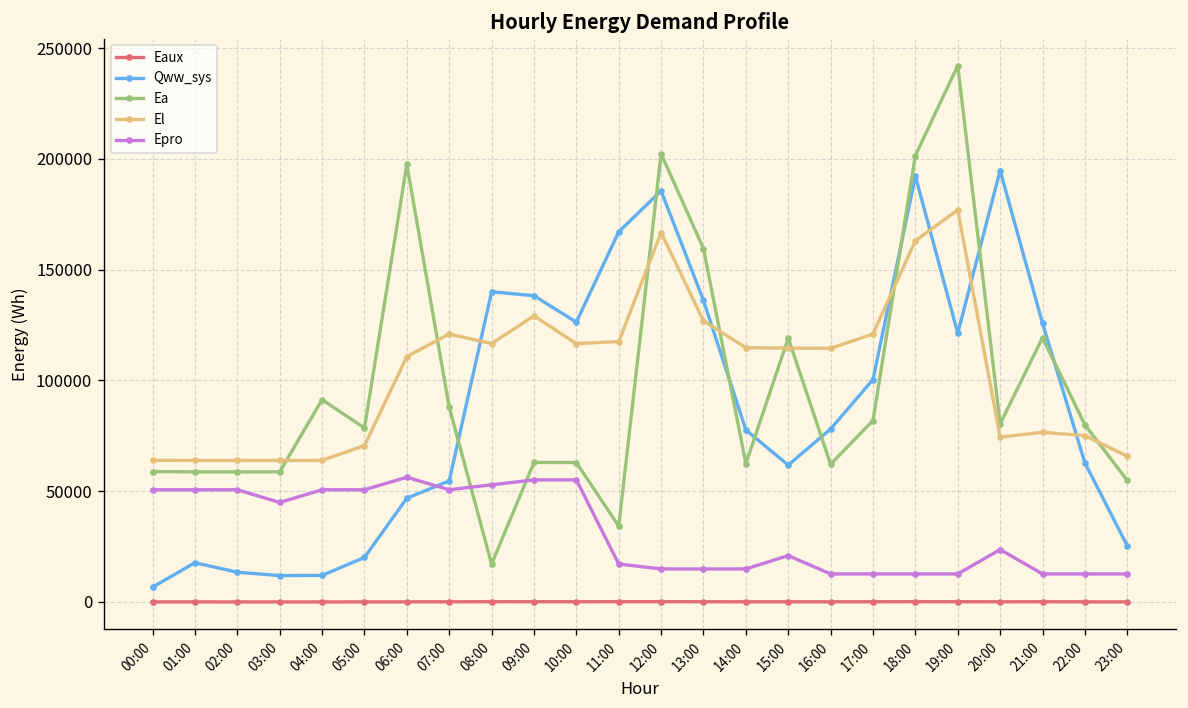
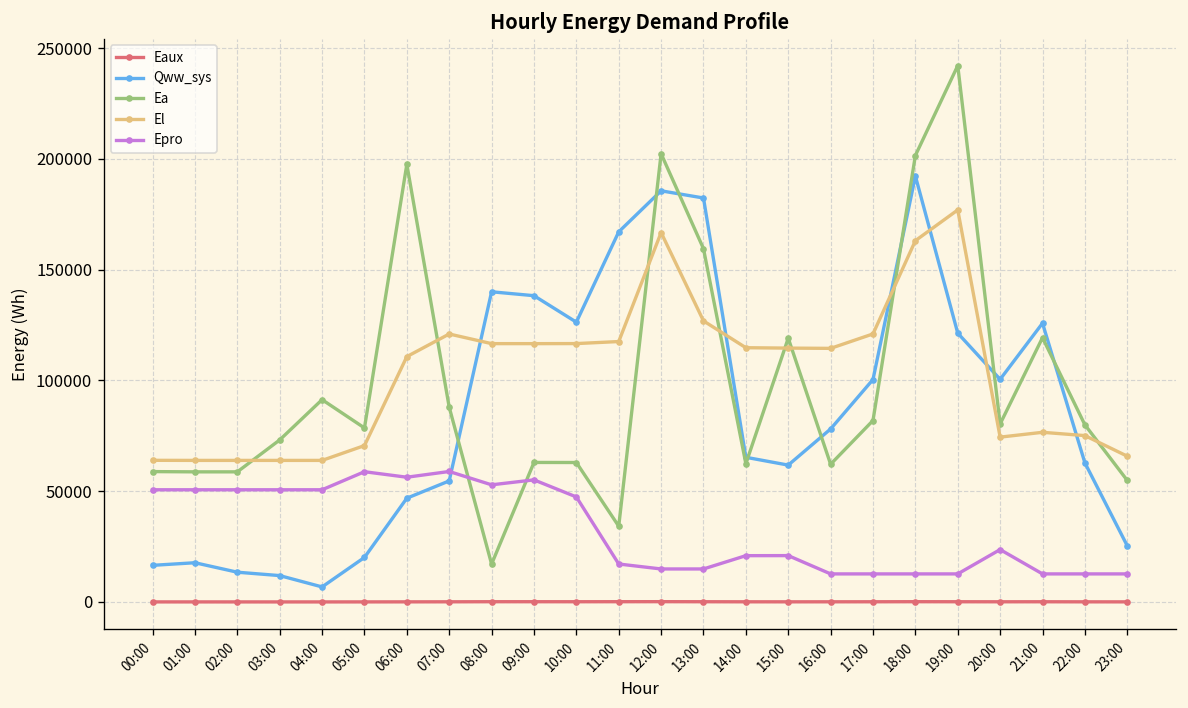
  {
    "Eaux": {
      "00:00": 0,
      "01:00": 0,
      "02:00": 0,
      "03:00": 0,
      "04:00": 0,
      "05:00": 0,
      "06:00": 0,
      "07:00": 0,
      "08:00": 0,
      "09:00": 0,
      "10:00": 0,
      "11:00": 0,
      "12:00": 0,
      "13:00": 0,
      "14:00": 0,
      "15:00": 0,
      "16:00": 0,
      "17:00": 0,
      "18:00": 0,
      "19:00": 0,
      "20:00": 0,
      "21:00": 0,
      "22:00": 0,
      "23:00": 0
    },
    "Qww_sys": {
-     "00:00": 7000,
+     "00:00": 17000,
      "01:00": 18000,
      "02:00": 13000,
      "03:00": 12000,
-     "04:00": 12000,
+     "04:00": 7000,
      "05:00": 20000,
      "06:00": 47000,
      "07:00": 55000,
      "08:00": 140000,
      "09:00": 138000,
      "10:00": 126000,
      "11:00": 167000,
      "12:00": 186000,
-     "13:00": 136000,
-     "14:00": 78000,
+     "13:00": 182000,
+     "14:00": 65000,
      "15:00": 62000,
      "16:00": 78000,
      "17:00": 100000,
      "18:00": 192000,
      "19:00": 121000,
-     "20:00": 195000,
+     "20:00": 100000,
      "21:00": 126000,
      "22:00": 63000,
      "23:00": 25000
    },
    "Ea": {
      "00:00": 59000,
      "01:00": 59000,
      "02:00": 59000,
-     "03:00": 59000,
+     "03:00": 73000,
      "04:00": 91000,
      "05:00": 79000,
      "06:00": 198000,
      "07:00": 88000,
      "08:00": 17000,
      "09:00": 63000,
      "10:00": 63000,
      "11:00": 34000,
      "12:00": 202000,
      "13:00": 159000,
      "14:00": 62000,
      "15:00": 119000,
      "16:00": 62000,
      "17:00": 82000,
      "18:00": 202000,
      "19:00": 242000,
      "20:00": 80000,
      "21:00": 119000,
      "22:00": 80000,
      "23:00": 55000
    },
    "El": {
      "00:00": 64000,
      "01:00": 64000,
      "02:00": 64000,
      "03:00": 64000,
      "04:00": 64000,
      "05:00": 71000,
      "06:00": 111000,
      "07:00": 121000,
      "08:00": 117000,
-     "09:00": 129000,
+     "09:00": 117000,
      "10:00": 117000,
      "11:00": 118000,
      "12:00": 167000,
      "13:00": 127000,
      "14:00": 115000,
      "15:00": 115000,
      "16:00": 114000,
      "17:00": 121000,
      "18:00": 163000,
      "19:00": 177000,
      "20:00": 74000,
      "21:00": 77000,
      "22:00": 75000,
      "23:00": 66000
    },
    "Epro": {
      "00:00": 51000,
      "01:00": 51000,
      "02:00": 51000,
-     "03:00": 45000,
+     "03:00": 51000,
      "04:00": 51000,
-     "05:00": 51000,
+     "05:00": 59000,
      "06:00": 56000,
-     "07:00": 51000,
+     "07:00": 59000,
      "08:00": 53000,
      "09:00": 55000,
-     "10:00": 55000,
+     "10:00": 47000,
      "11:00": 17000,
      "12:00": 15000,
      "13:00": 15000,
-     "14:00": 15000,
+     "14:00": 21000,
      "15:00": 21000,
      "16:00": 13000,
      "17:00": 13000,
      "18:00": 13000,
      "19:00": 13000,
      "20:00": 24000,
      "21:00": 13000,
      "22:00": 13000,
      "23:00": 13000
    }
  }
